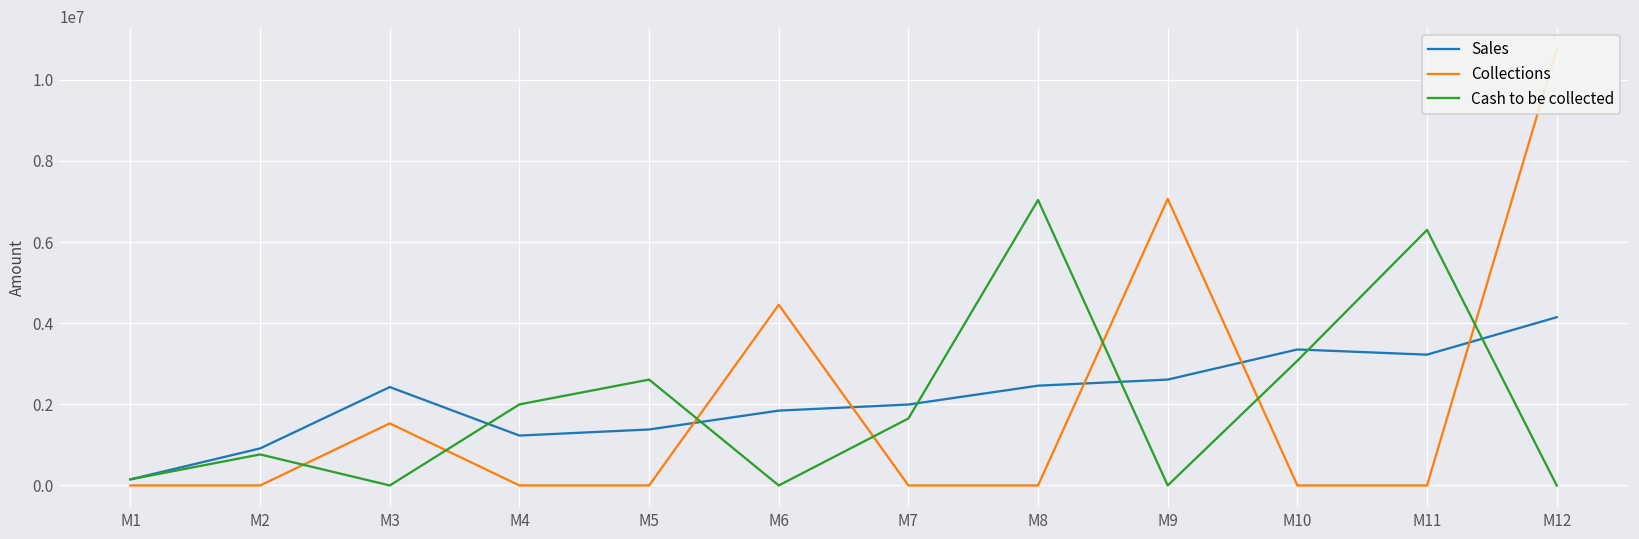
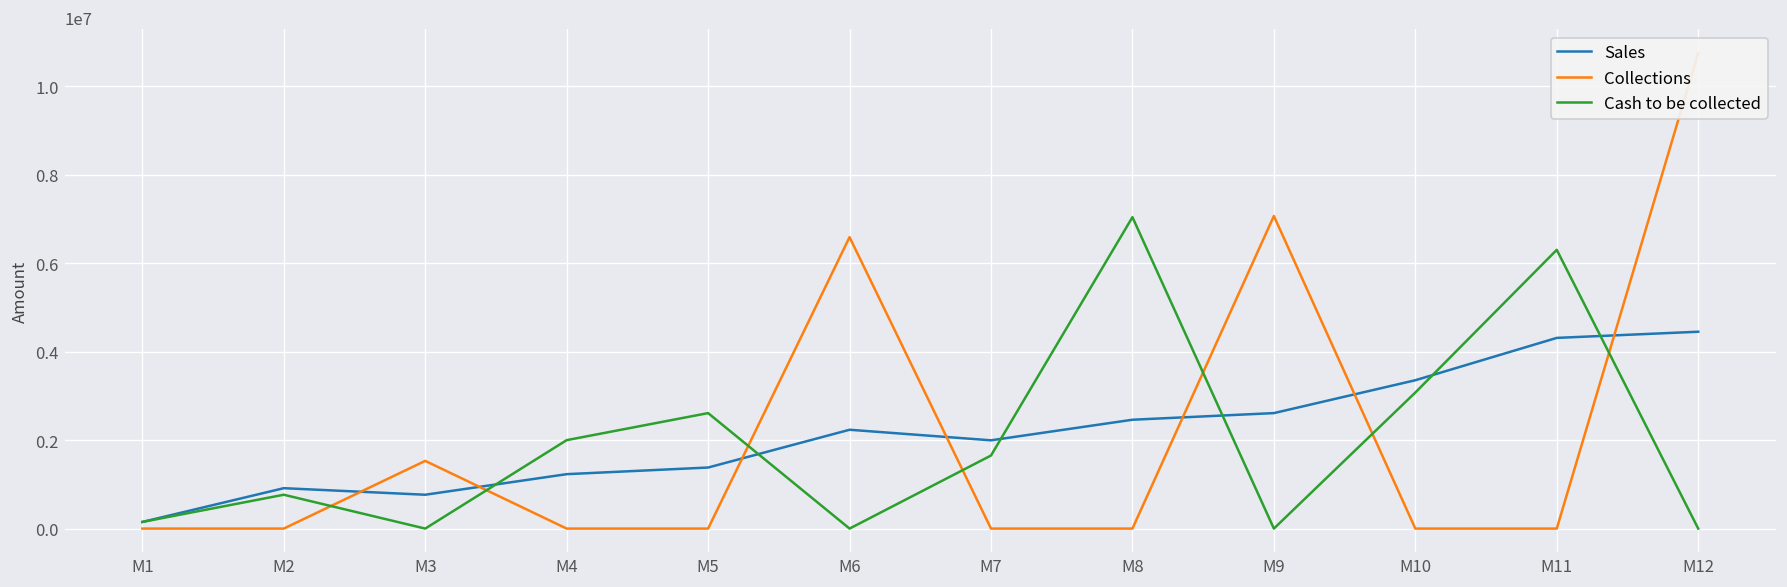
  {
    "Sales": {
      "M2": 900000,
-     "M3": 2400000,
+     "M3": 800000,
      "M4": 1200000,
      "M5": 1400000,
-     "M6": 1800000,
+     "M6": 2200000,
      "M7": 2000000,
      "M8": 2500000,
      "M9": 2600000,
      "M10": 3400000,
-     "M11": 3200000,
-     "M12": 4100000
+     "M11": 4300000,
+     "M12": 4400000
    },
    "Collections": {
      "M1": 0,
      "M2": 0,
      "M3": 1500000,
      "M4": 0,
      "M5": 0,
-     "M6": 4500000,
+     "M6": 6600000,
      "M7": 0,
      "M8": 0,
      "M9": 7100000,
      "M10": 0,
      "M11": 0
    },
    "Cash to be collected": {
      "M2": 800000,
      "M3": 0,
      "M4": 2000000,
      "M5": 2600000,
      "M6": 0,
      "M7": 1700000,
      "M8": 7000000,
      "M9": 0,
      "M10": 3100000,
      "M11": 6300000,
      "M12": 0
    }
  }
